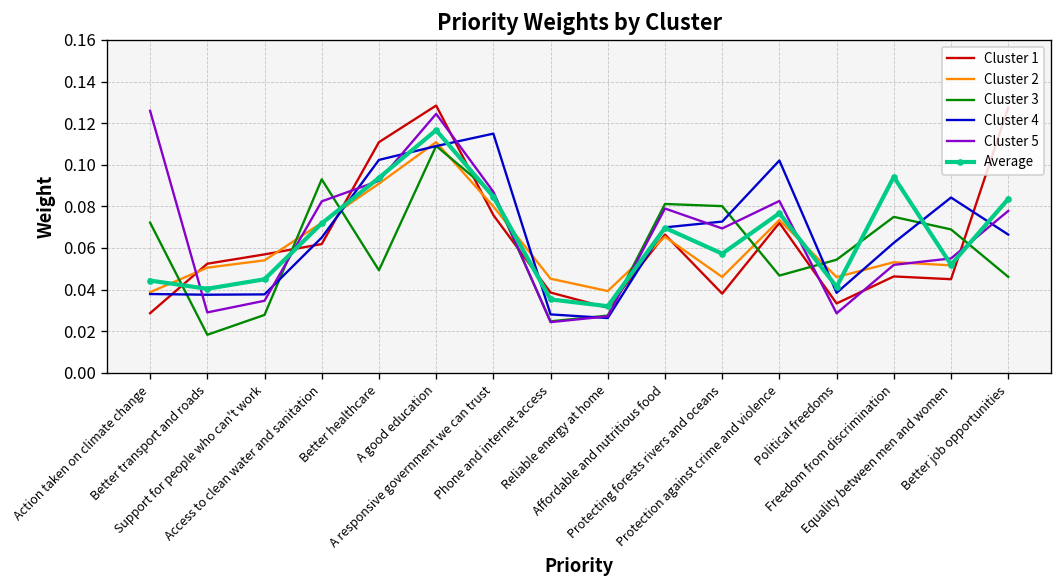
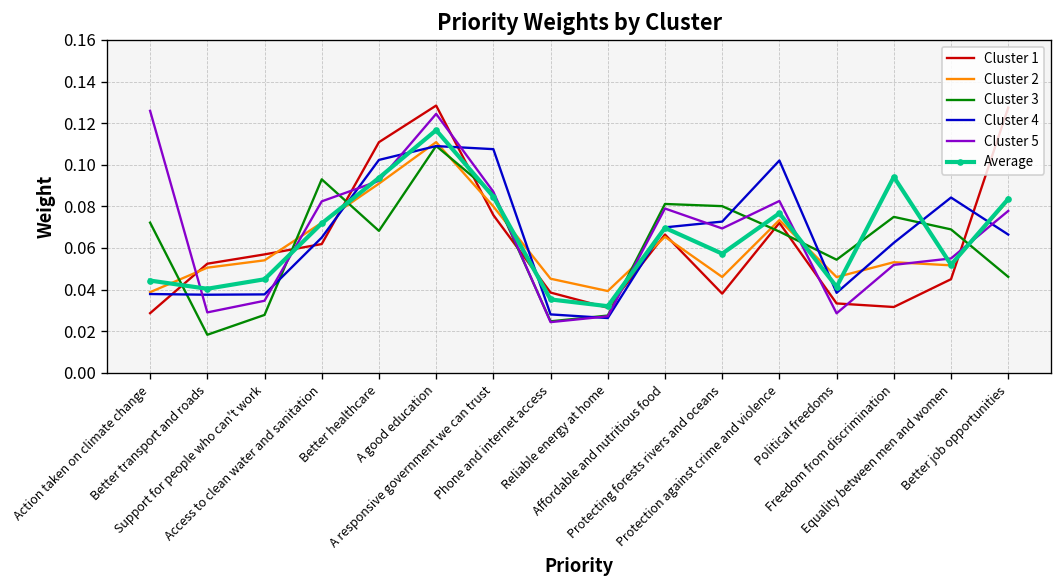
  {
    "Cluster 1": {
      "Action taken on climate change": 0.029,
      "Better transport and roads": 0.052,
      "Support for people who can't work": 0.057,
      "Access to clean water and sanitation": 0.062,
      "Better healthcare": 0.111,
      "A good education": 0.128,
      "A responsive government we can trust": 0.076,
      "Phone and internet access": 0.039,
      "Protecting forests rivers and oceans": 0.038,
      "Political freedoms": 0.033,
-     "Freedom from discrimination": 0.046,
+     "Freedom from discrimination": 0.032,
      "Equality between men and women": 0.045
    },
    "Cluster 2": {
      "Better transport and roads": 0.051,
      "Support for people who can't work": 0.054,
      "A good education": 0.111,
      "A responsive government we can trust": 0.080,
      "Phone and internet access": 0.045,
      "Reliable energy at home": 0.039,
      "Protecting forests rivers and oceans": 0.046,
      "Political freedoms": 0.046
    },
    "Cluster 3": {
      "Action taken on climate change": 0.072,
      "Better transport and roads": 0.018,
      "Support for people who can't work": 0.028,
      "Access to clean water and sanitation": 0.093,
-     "Better healthcare": 0.049,
+     "Better healthcare": 0.068,
      "Affordable and nutritious food": 0.081,
      "Protecting forests rivers and oceans": 0.080,
-     "Protection against crime and violence": 0.047,
+     "Protection against crime and violence": 0.068,
      "Political freedoms": 0.054,
      "Freedom from discrimination": 0.075,
      "Equality between men and women": 0.069,
      "Better job opportunities": 0.046
    },
    "Cluster 4": {
      "Better transport and roads": 0.037,
      "Support for people who can't work": 0.038,
      "Access to clean water and sanitation": 0.065,
      "Better healthcare": 0.102,
-     "A responsive government we can trust": 0.115,
+     "A responsive government we can trust": 0.108,
      "Phone and internet access": 0.028,
      "Protecting forests rivers and oceans": 0.073,
      "Protection against crime and violence": 0.102,
      "Political freedoms": 0.038,
      "Freedom from discrimination": 0.062,
      "Equality between men and women": 0.084,
      "Better job opportunities": 0.066
    },
    "Cluster 5": {
      "Action taken on climate change": 0.126,
      "Better transport and roads": 0.029,
      "Support for people who can't work": 0.035,
      "Access to clean water and sanitation": 0.082,
      "A good education": 0.124,
      "Affordable and nutritious food": 0.079,
      "Protecting forests rivers and oceans": 0.069,
      "Protection against crime and violence": 0.083,
      "Political freedoms": 0.029,
      "Equality between men and women": 0.055,
      "Better job opportunities": 0.078
    },
    "Average": {
      "Action taken on climate change": 0.044,
      "Better transport and roads": 0.040,
      "Support for people who can't work": 0.045,
      "A good education": 0.117,
      "Phone and internet access": 0.035,
      "Protecting forests rivers and oceans": 0.057,
      "Protection against crime and violence": 0.077,
      "Political freedoms": 0.041,
      "Freedom from discrimination": 0.094
    }
  }
